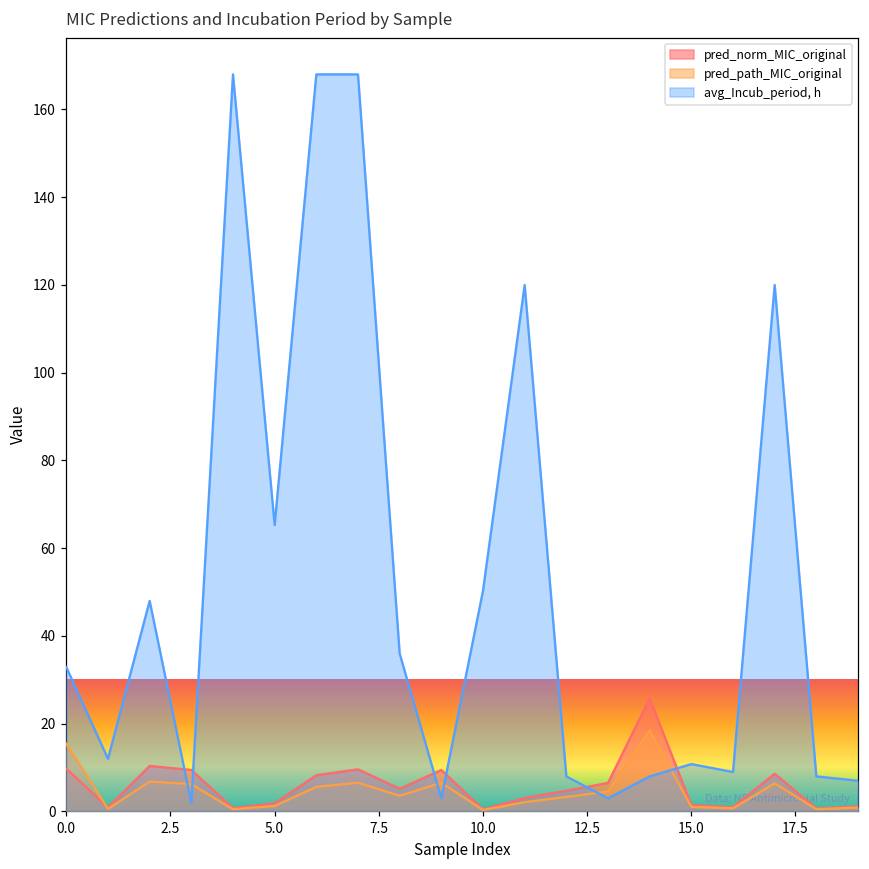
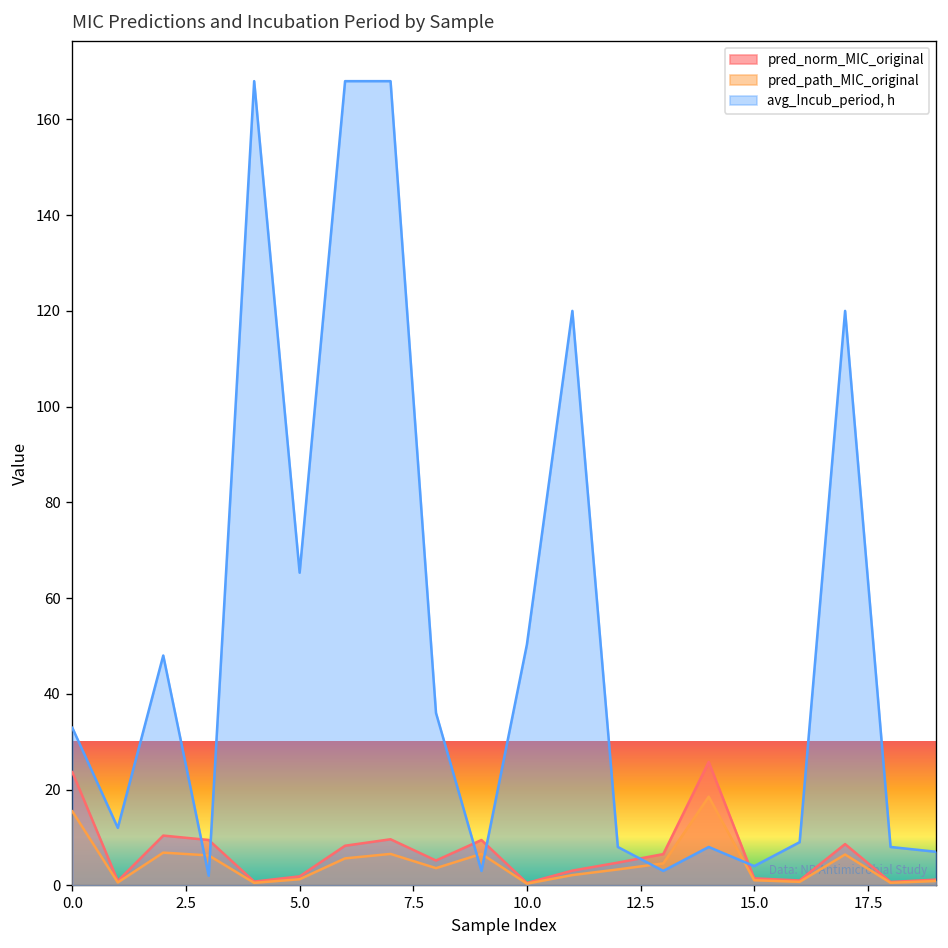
  {
    "pred_norm_MIC_original": {
-     "0.0": 10
+     "0.0": 24
    },
    "pred_path_MIC_original": {
      "0.0": 15
    },
    "avg_Incub_period, h": {
      "0.0": 33,
      "5.0": 65,
      "10.0": 50,
-     "15.0": 11
+     "15.0": 4
    }
  }
